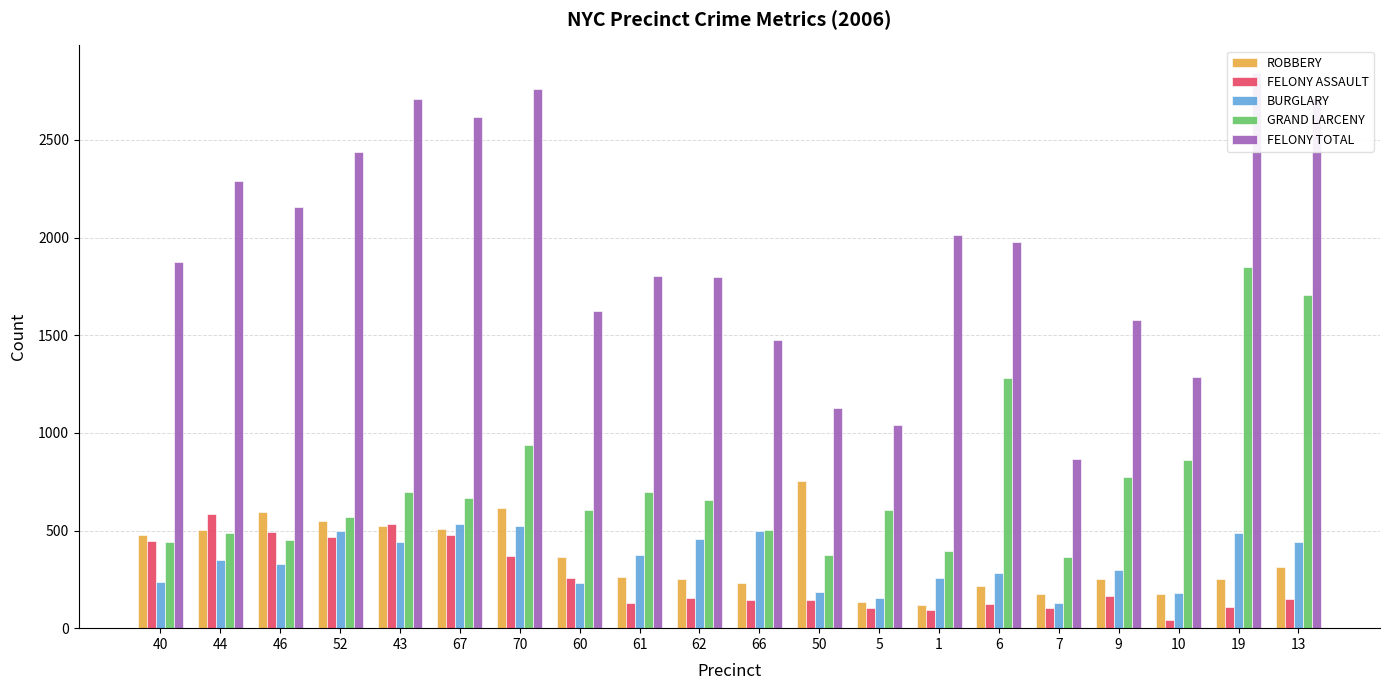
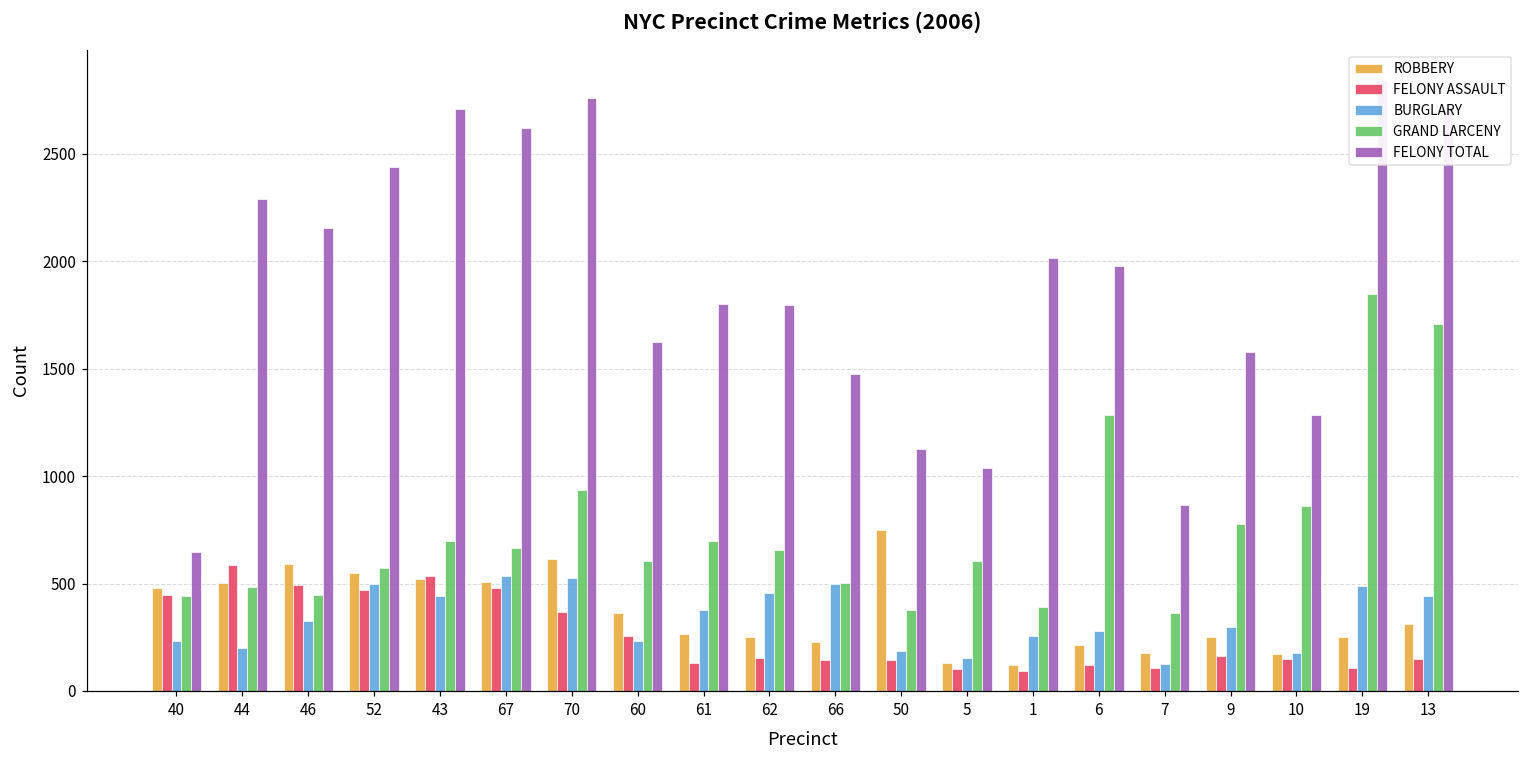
  {
    "ROBBERY": {
      "40": 480,
      "44": 500,
      "46": 590,
      "52": 550,
      "43": 520,
      "67": 510,
      "70": 620,
      "60": 370,
      "61": 260,
      "62": 250,
      "66": 230,
      "50": 750,
      "5": 130,
      "1": 120,
      "6": 210,
      "7": 180,
      "9": 250,
      "10": 170,
      "19": 250,
      "13": 310
    },
    "FELONY ASSAULT": {
      "40": 450,
      "44": 590,
      "46": 490,
      "52": 470,
      "43": 540,
      "67": 480,
      "70": 370,
      "60": 260,
      "61": 130,
      "62": 160,
      "66": 140,
      "50": 140,
      "5": 100,
      "1": 90,
      "6": 120,
      "7": 110,
      "9": 170,
-     "10": 40,
+     "10": 150,
      "19": 110,
      "13": 150
    },
    "BURGLARY": {
      "40": 230,
-     "44": 350,
+     "44": 200,
      "46": 330,
      "52": 500,
      "43": 440,
      "67": 530,
      "70": 520,
      "60": 230,
      "61": 380,
      "62": 460,
      "66": 500,
      "50": 190,
      "5": 150,
      "1": 260,
      "6": 280,
      "7": 130,
      "9": 300,
      "10": 180,
      "19": 490,
      "13": 440
    },
    "GRAND LARCENY": {
      "40": 440,
      "44": 490,
      "46": 450,
      "52": 570,
      "43": 700,
      "67": 670,
      "70": 940,
      "60": 610,
      "61": 700,
      "62": 660,
      "66": 500,
      "50": 380,
      "5": 610,
      "1": 390,
      "6": 1280,
      "7": 360,
      "9": 780,
      "10": 860,
      "19": 1850,
      "13": 1710
    },
    "FELONY TOTAL": {
-     "40": 1870,
+     "40": 650,
      "44": 2290,
      "46": 2150,
      "52": 2440,
      "43": 2710,
      "67": 2620,
      "70": 2760,
      "60": 1620,
      "61": 1800,
      "62": 1800,
      "66": 1480,
      "50": 1130,
      "5": 1040,
      "1": 2010,
      "6": 1980,
      "7": 860,
      "9": 1580,
      "10": 1290
    }
  }
